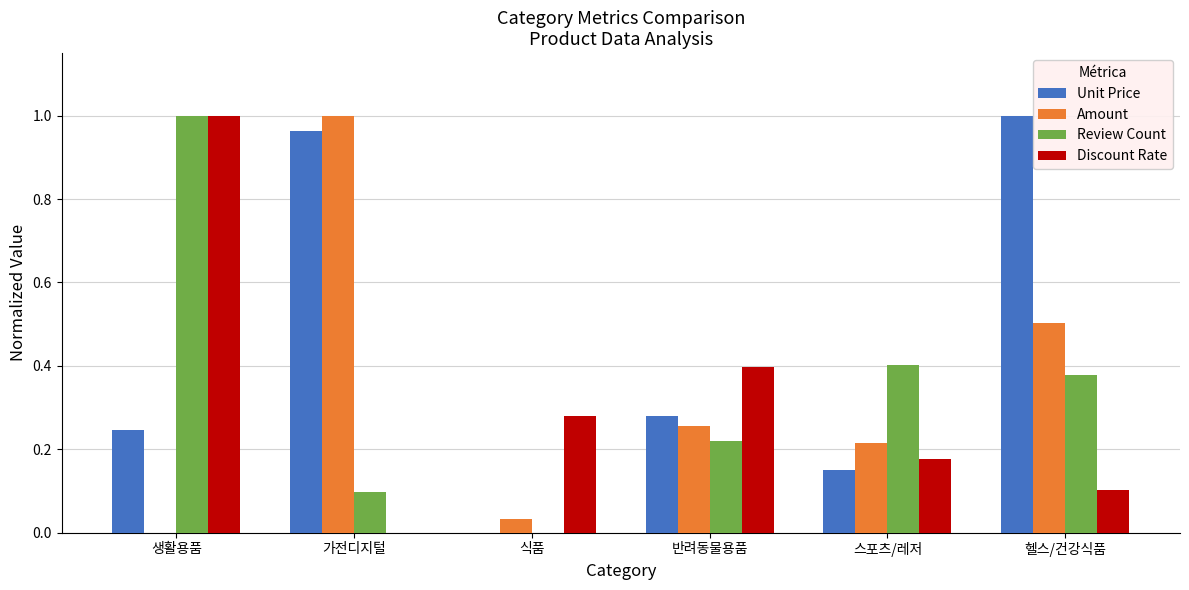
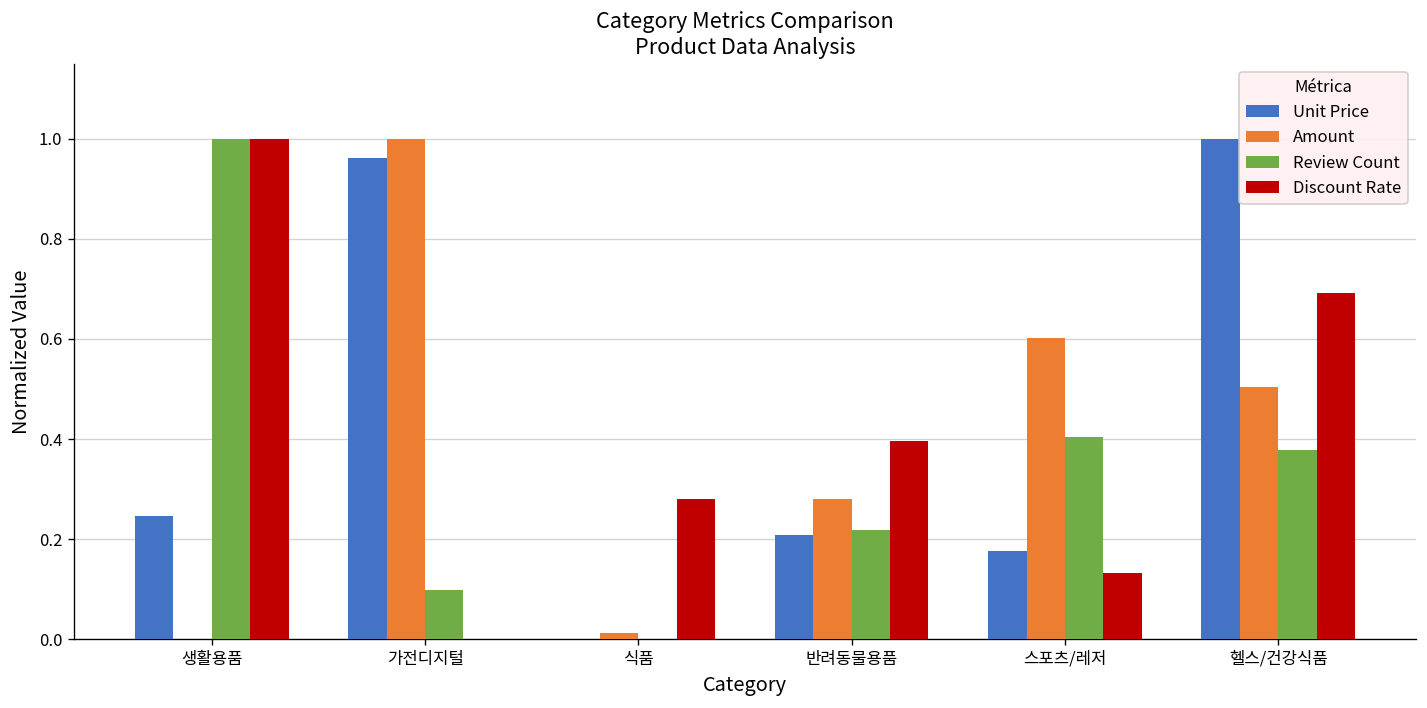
  {
    "Unit Price": {
      "생활용품": 0.25,
      "가전디지털": 0.96,
      "식품": 0.00,
-     "반려동물용품": 0.28,
-     "스포츠/레저": 0.15,
+     "반려동물용품": 0.21,
+     "스포츠/레저": 0.18,
      "헬스/건강식품": 1.00
    },
    "Amount": {
      "생활용품": 0.00,
      "가전디지털": 1.00,
-     "식품": 0.03,
-     "반려동물용품": 0.26,
-     "스포츠/레저": 0.22,
+     "식품": 0.01,
+     "반려동물용품": 0.28,
+     "스포츠/레저": 0.60,
      "헬스/건강식품": 0.50
    },
    "Review Count": {
      "생활용품": 1.00,
      "가전디지털": 0.10,
      "식품": 0.00,
      "반려동물용품": 0.22,
      "스포츠/레저": 0.40,
      "헬스/건강식품": 0.38
    },
    "Discount Rate": {
      "생활용품": 1.00,
      "가전디지털": 0.00,
      "식품": 0.28,
      "반려동물용품": 0.40,
-     "스포츠/레저": 0.18,
-     "헬스/건강식품": 0.10
+     "스포츠/레저": 0.13,
+     "헬스/건강식품": 0.69
    }
  }
